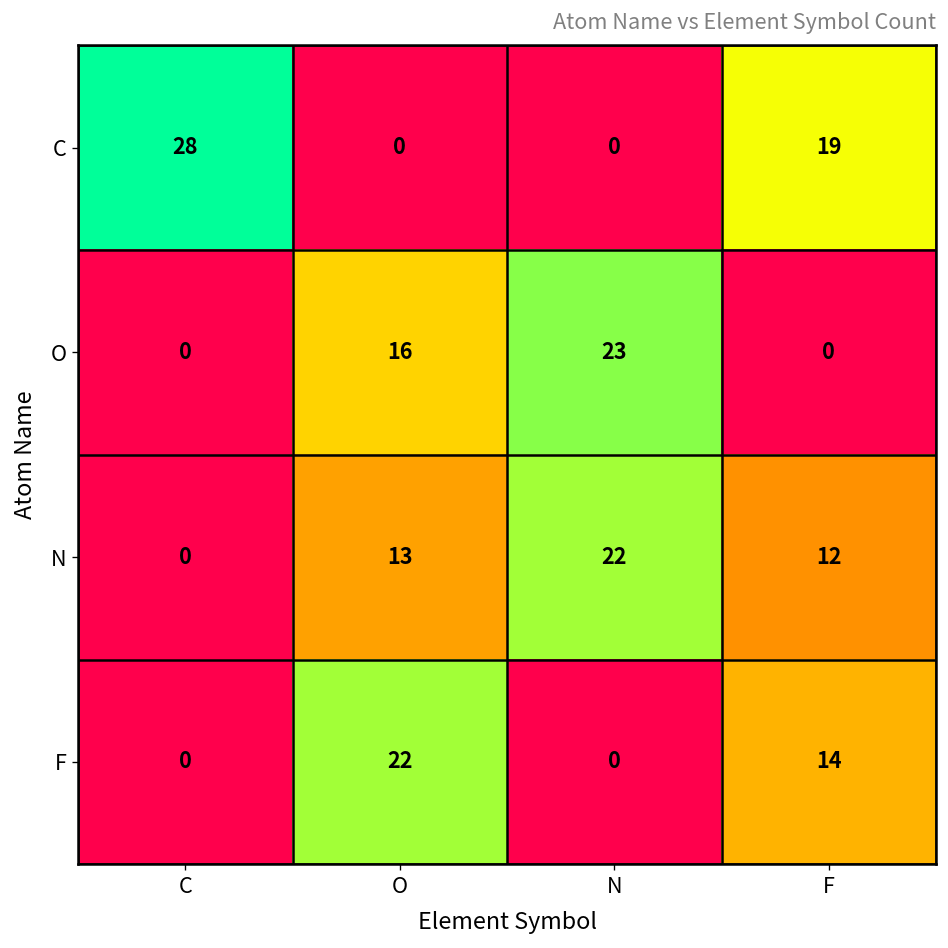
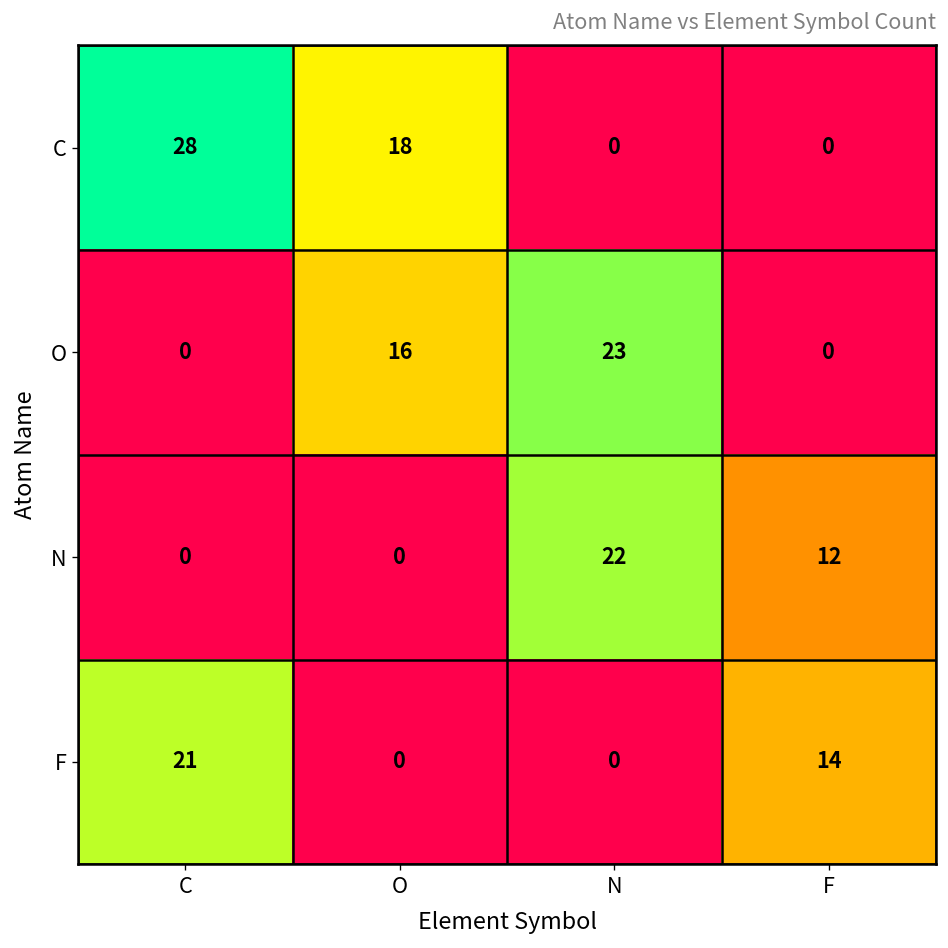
  {
    "C": {
      "C": 28,
-     "O": 0,
+     "O": 18,
      "N": 0,
-     "F": 19
+     "F": 0
    },
    "O": {
      "C": 0,
      "O": 16,
      "N": 23,
      "F": 0
    },
    "N": {
      "C": 0,
-     "O": 13,
+     "O": 0,
      "N": 22,
      "F": 12
    },
    "F": {
-     "C": 0,
-     "O": 22,
+     "C": 21,
+     "O": 0,
      "N": 0,
      "F": 14
    }
  }
